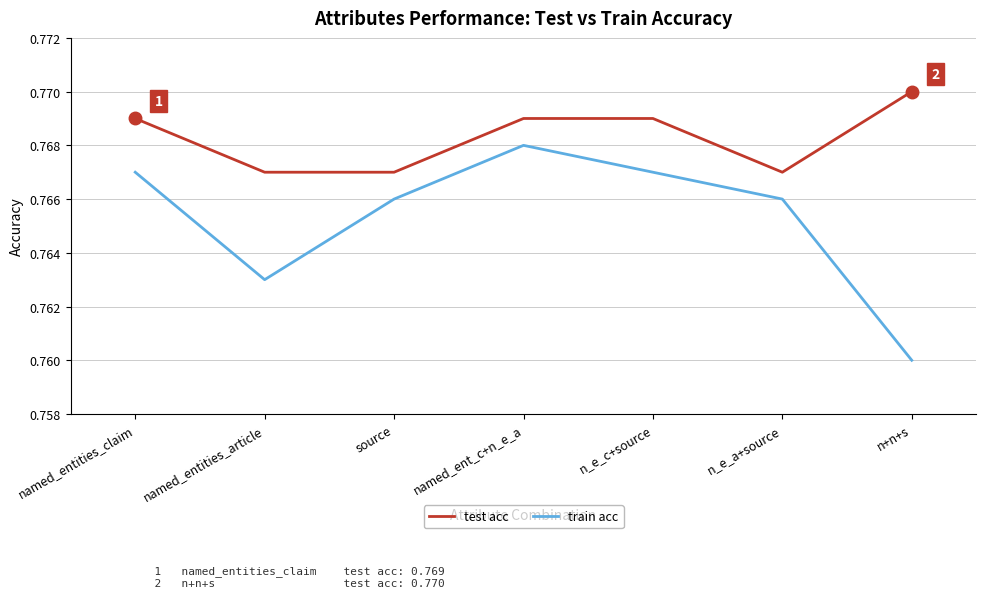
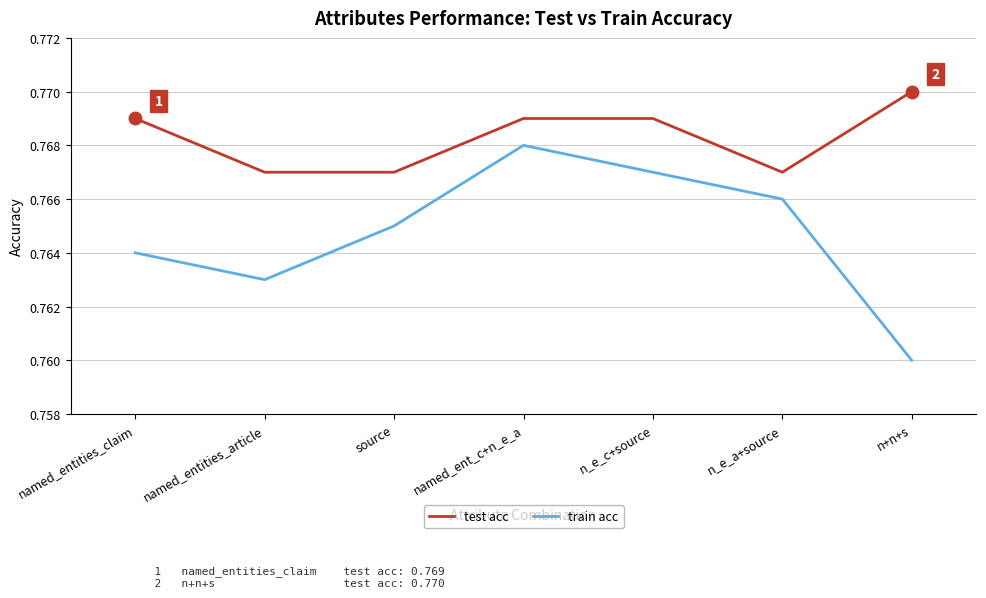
  {
    "train acc": {
-     "named_entities_claim": 0.767,
+     "named_entities_claim": 0.764,
      "named_entities_article": 0.763,
-     "source": 0.766,
+     "source": 0.765,
      "named_ent_c+n_e_a": 0.768,
      "n_e_c+source": 0.767,
      "n_e_a+source": 0.766,
      "n+n+s": 0.760
    }
  }
